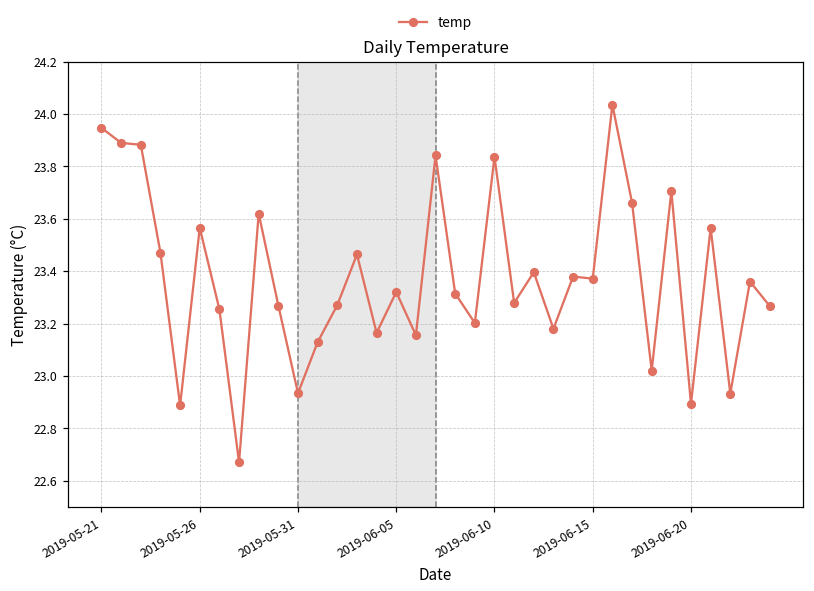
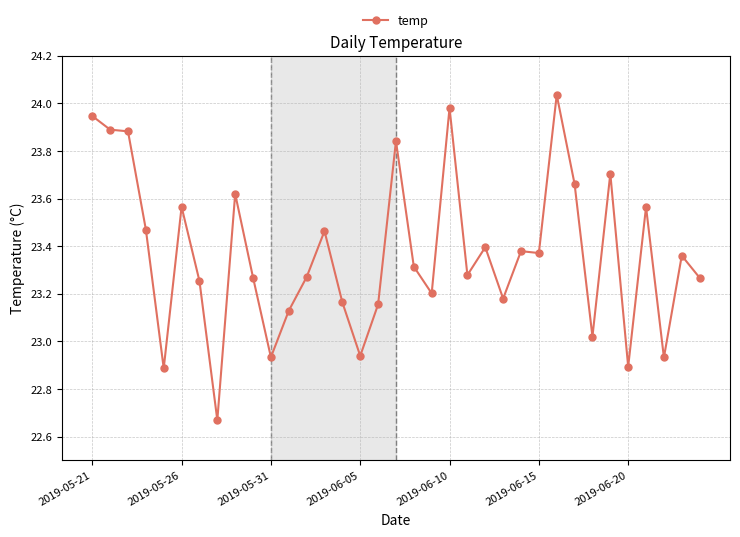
  {
    "2019-05-21": 23.95,
    "2019-05-26": 23.57,
    "2019-05-31": 22.93,
-   "2019-06-05": 23.32,
-   "2019-06-10": 23.84,
+   "2019-06-05": 22.94,
+   "2019-06-10": 23.98,
    "2019-06-15": 23.37,
    "2019-06-20": 22.89
  }
